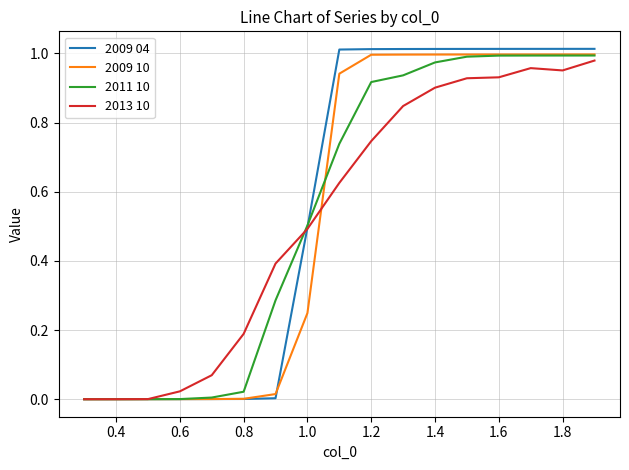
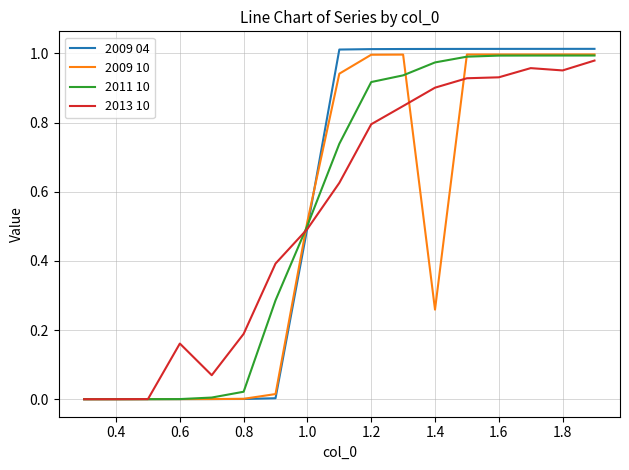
  {
    "2009 04": {
      "1.2": 1.01,
      "1.4": 1.01,
      "1.6": 1.01,
      "1.8": 1.01
    },
    "2009 10": {
-     "1.0": 0.25,
+     "1.0": 0.51,
      "1.2": 1.00,
-     "1.4": 1.00
+     "1.4": 0.26
    },
    "2011 10": {
      "0.8": 0.02,
      "1.2": 0.92,
      "1.4": 0.97
    },
    "2013 10": {
-     "0.6": 0.02,
+     "0.6": 0.16,
      "0.8": 0.19,
-     "1.2": 0.75,
+     "1.2": 0.80,
      "1.4": 0.90,
      "1.6": 0.93,
      "1.8": 0.95
    }
  }
